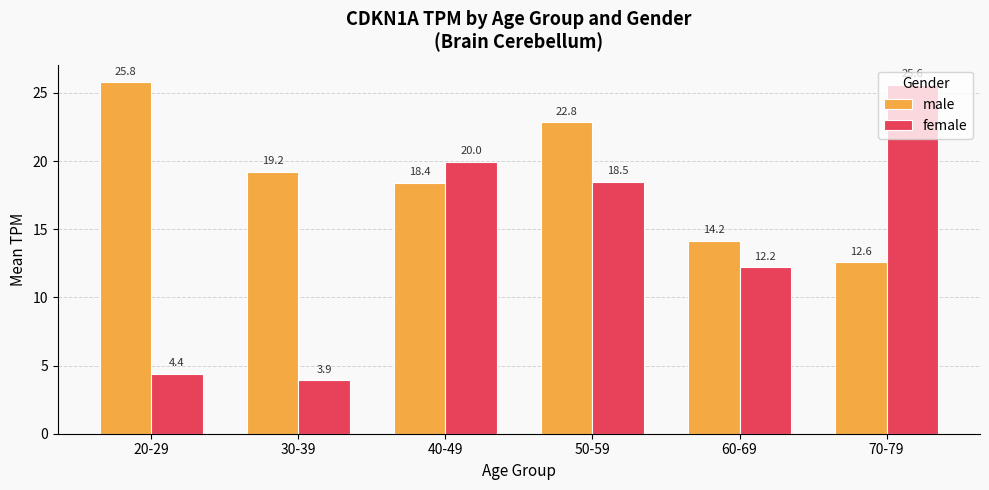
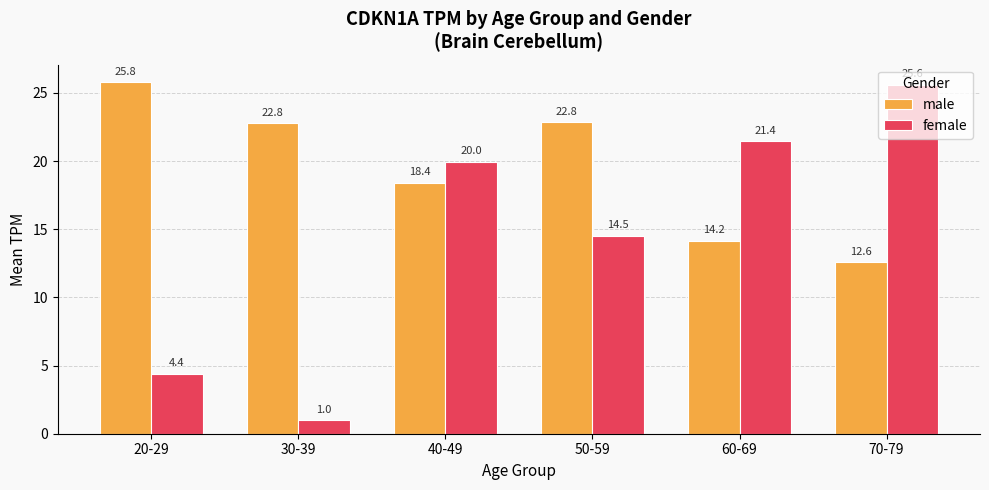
  {
    "male": {
      "20-29": 25.8,
-     "30-39": 19.2,
+     "30-39": 22.8,
      "40-49": 18.4,
      "50-59": 22.8,
      "60-69": 14.2,
      "70-79": 12.6
    },
    "female": {
      "20-29": 4.4,
-     "30-39": 3.9,
+     "30-39": 1.0,
      "40-49": 20.0,
-     "50-59": 18.5,
-     "60-69": 12.2
+     "50-59": 14.5,
+     "60-69": 21.4
    }
  }
